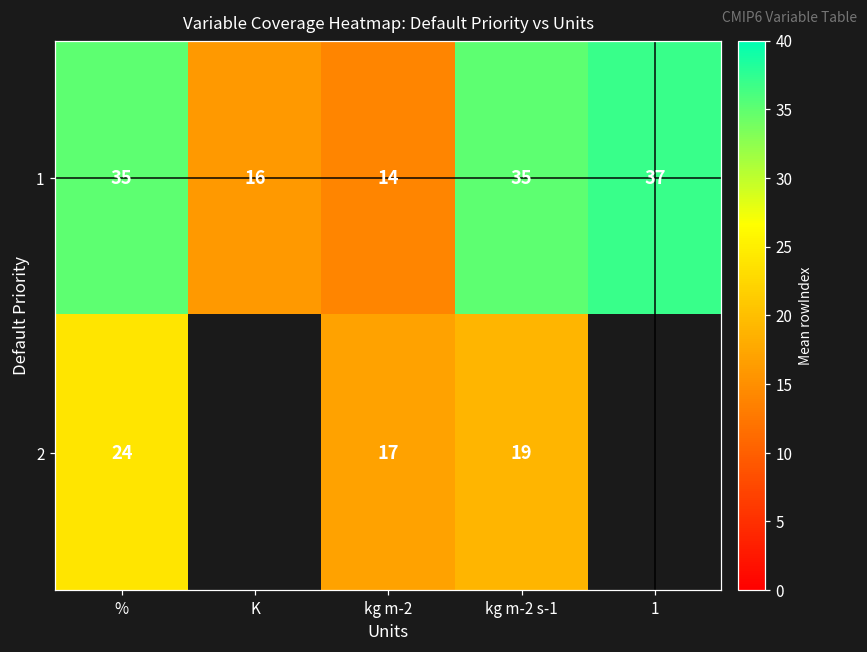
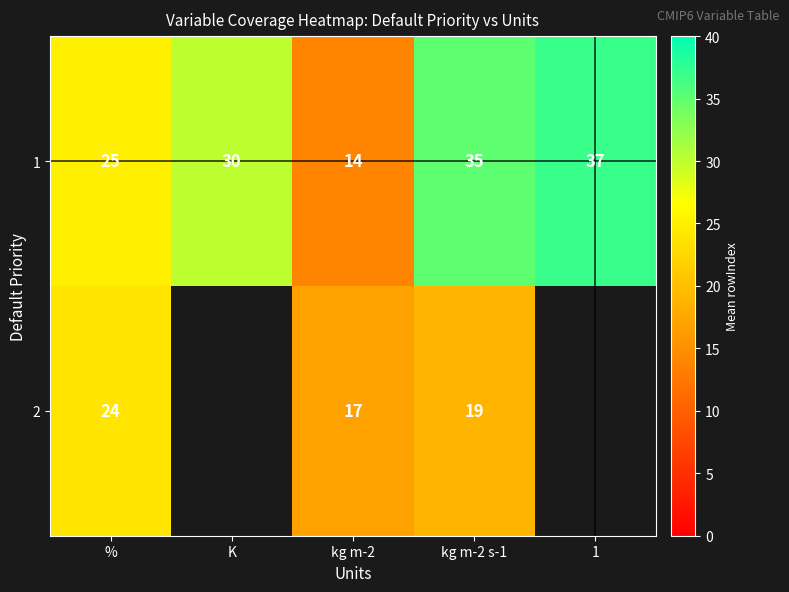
  {
    "1": {
-     "%": 35,
-     "K": 16,
+     "%": 25,
+     "K": 30,
      "kg m-2": 14,
      "kg m-2 s-1": 35,
      "1": 37
    },
    "2": {
      "%": 24,
      "kg m-2": 17,
      "kg m-2 s-1": 19
    }
  }
